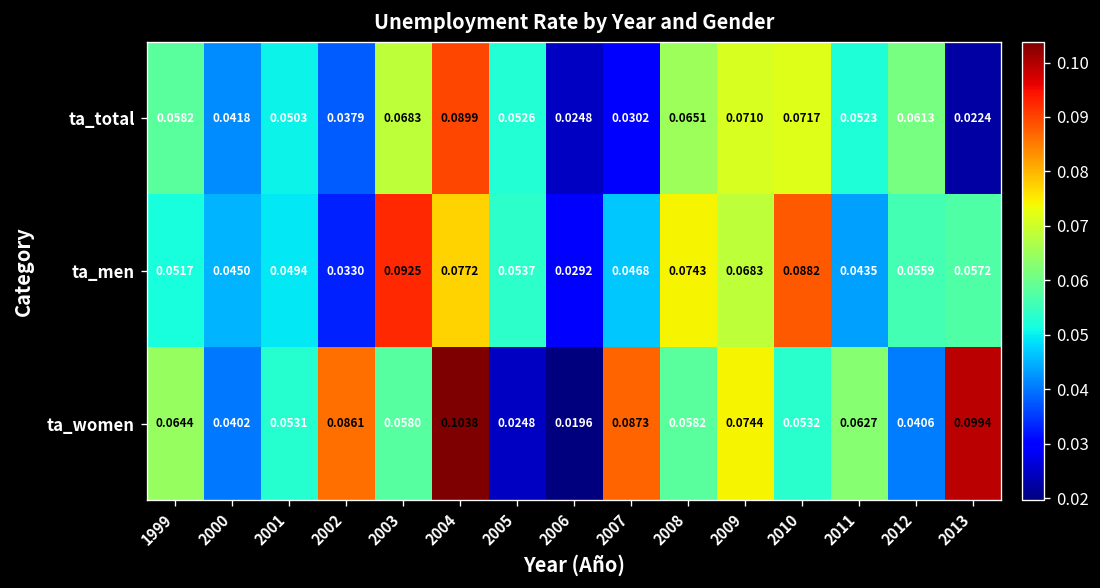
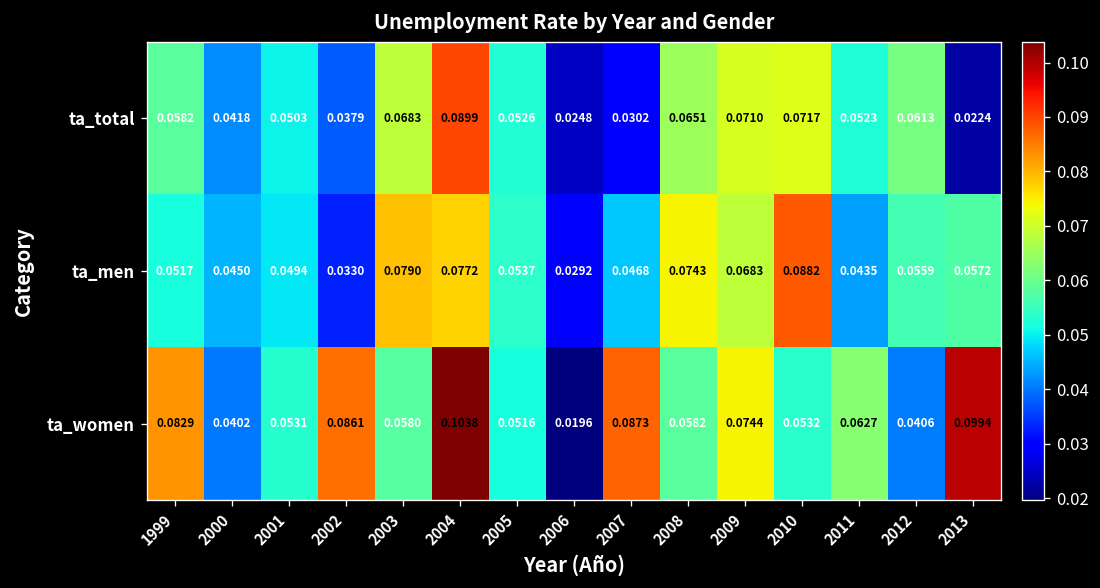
  {
    "ta_total": {
      "1999": 0.0582,
      "2000": 0.0418,
      "2001": 0.0503,
      "2002": 0.0379,
      "2003": 0.0683,
      "2004": 0.0899,
      "2005": 0.0526,
      "2006": 0.0248,
      "2007": 0.0302,
      "2008": 0.0651,
      "2009": 0.0710,
      "2010": 0.0717,
      "2011": 0.0523,
      "2012": 0.0613,
      "2013": 0.0224
    },
    "ta_men": {
      "1999": 0.0517,
      "2000": 0.0450,
      "2001": 0.0494,
      "2002": 0.0330,
-     "2003": 0.0925,
+     "2003": 0.0790,
      "2004": 0.0772,
      "2005": 0.0537,
      "2006": 0.0292,
      "2007": 0.0468,
      "2008": 0.0743,
      "2009": 0.0683,
      "2010": 0.0882,
      "2011": 0.0435,
      "2012": 0.0559,
      "2013": 0.0572
    },
    "ta_women": {
-     "1999": 0.0644,
+     "1999": 0.0829,
      "2000": 0.0402,
      "2001": 0.0531,
      "2002": 0.0861,
      "2003": 0.0580,
      "2004": 0.1038,
-     "2005": 0.0248,
+     "2005": 0.0516,
      "2006": 0.0196,
      "2007": 0.0873,
      "2008": 0.0582,
      "2009": 0.0744,
      "2010": 0.0532,
      "2011": 0.0627,
      "2012": 0.0406,
      "2013": 0.0994
    }
  }
